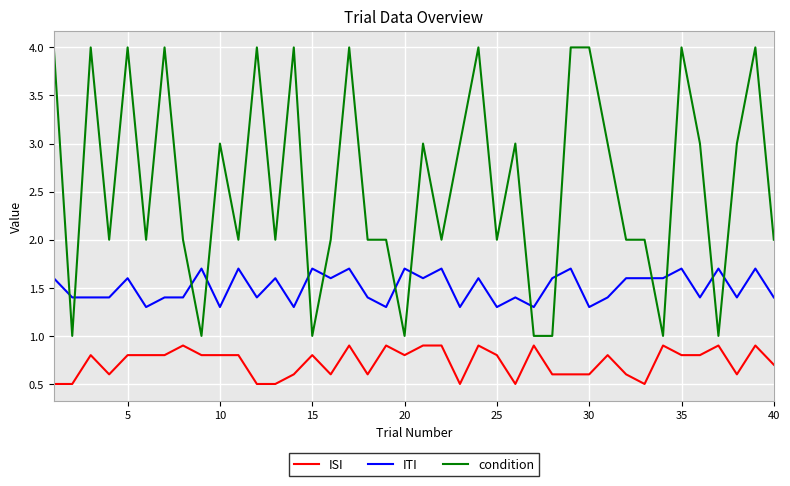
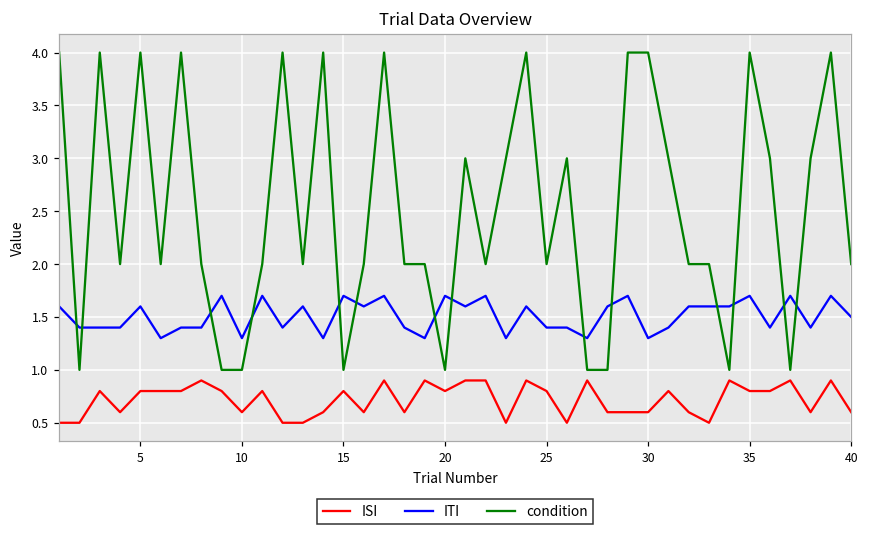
  {
    "ISI": {
      "5": 0.8,
-     "10": 0.8,
+     "10": 0.6,
      "15": 0.8,
      "20": 0.8,
      "25": 0.8,
      "30": 0.6,
      "35": 0.8,
-     "40": 0.7
+     "40": 0.6
    },
    "ITI": {
      "5": 1.6,
      "10": 1.3,
      "15": 1.7,
      "20": 1.7,
-     "25": 1.3,
+     "25": 1.4,
      "30": 1.3,
      "35": 1.7,
-     "40": 1.4
+     "40": 1.5
    },
    "condition": {
      "5": 4,
-     "10": 3,
+     "10": 1,
      "15": 1,
      "20": 1,
      "25": 2,
      "30": 4,
      "35": 4,
      "40": 2
    }
  }
